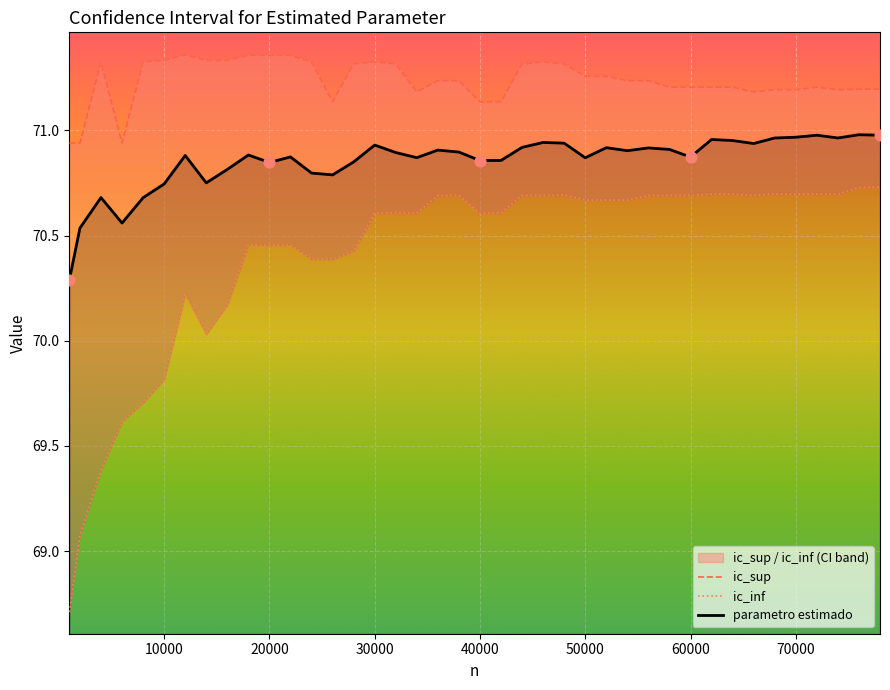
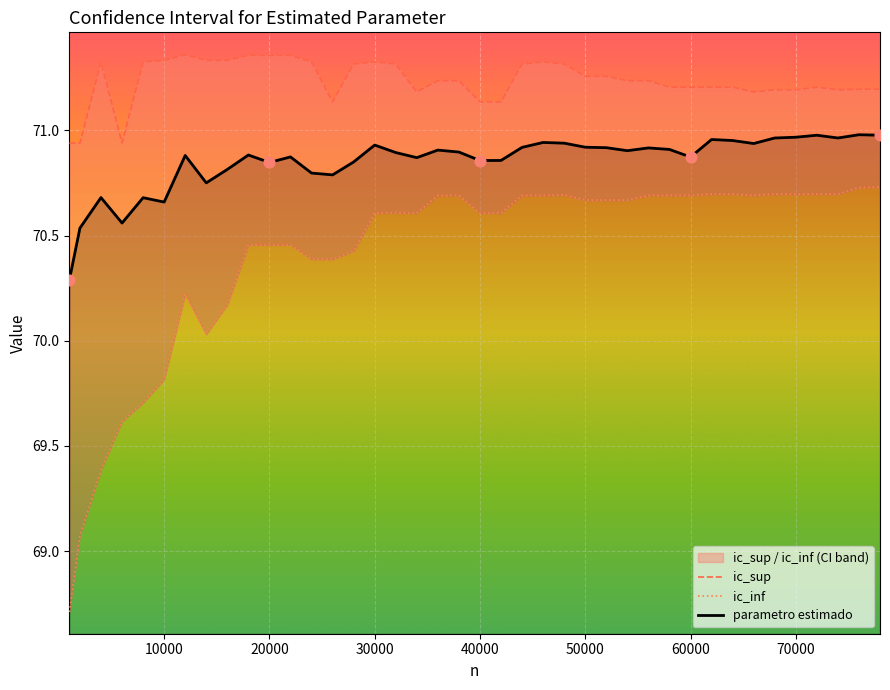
  {
    "parametro estimado": {
-     "10000": 70.75,
+     "10000": 70.66,
      "30000": 70.93,
-     "50000": 70.87,
+     "50000": 70.92,
      "70000": 70.97
    }
  }
